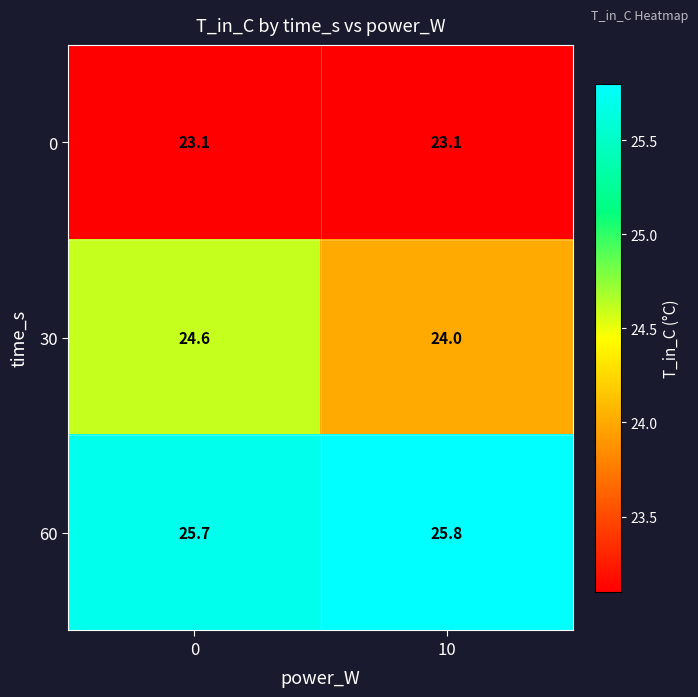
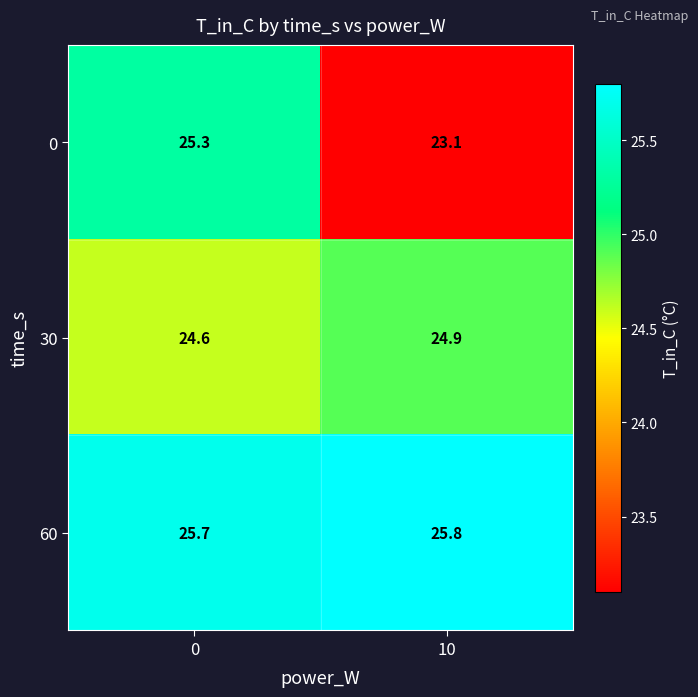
  {
    "0": {
-     "0": 23.1,
+     "0": 25.3,
      "10": 23.1
    },
    "30": {
      "0": 24.6,
-     "10": 24.0
+     "10": 24.9
    },
    "60": {
      "0": 25.7,
      "10": 25.8
    }
  }
